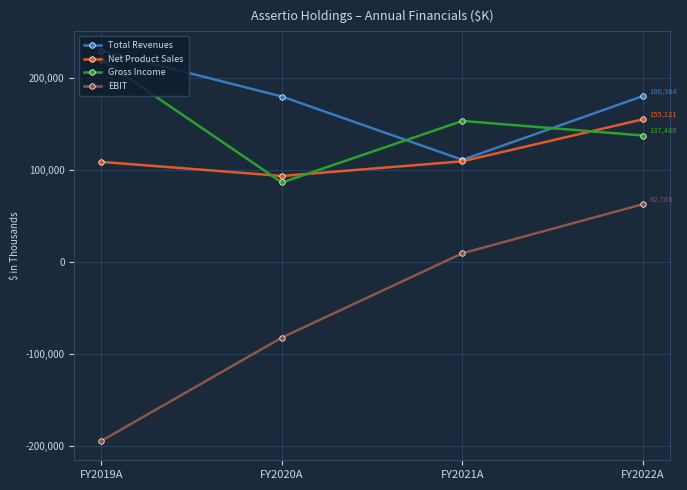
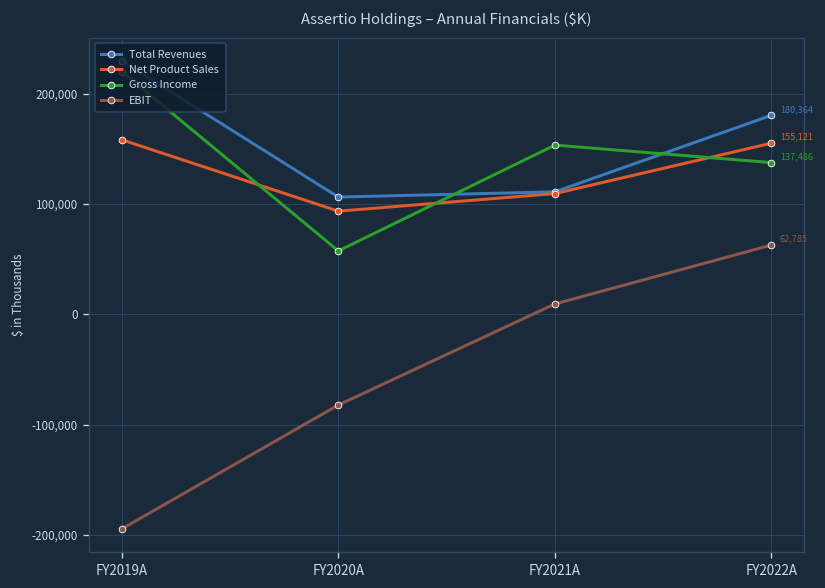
  {
    "Total Revenues": {
-     "FY2020A": "180,000"
+     "FY2020A": "110,000"
    },
    "Net Product Sales": {
-     "FY2019A": "110,000",
+     "FY2019A": "160,000",
      "FY2020A": "90,000"
    },
    "Gross Income": {
-     "FY2020A": "90,000",
+     "FY2020A": "60,000",
      "FY2021A": "150,000"
    },
    "EBIT": {
      "FY2022A": "62,785"
    }
  }
